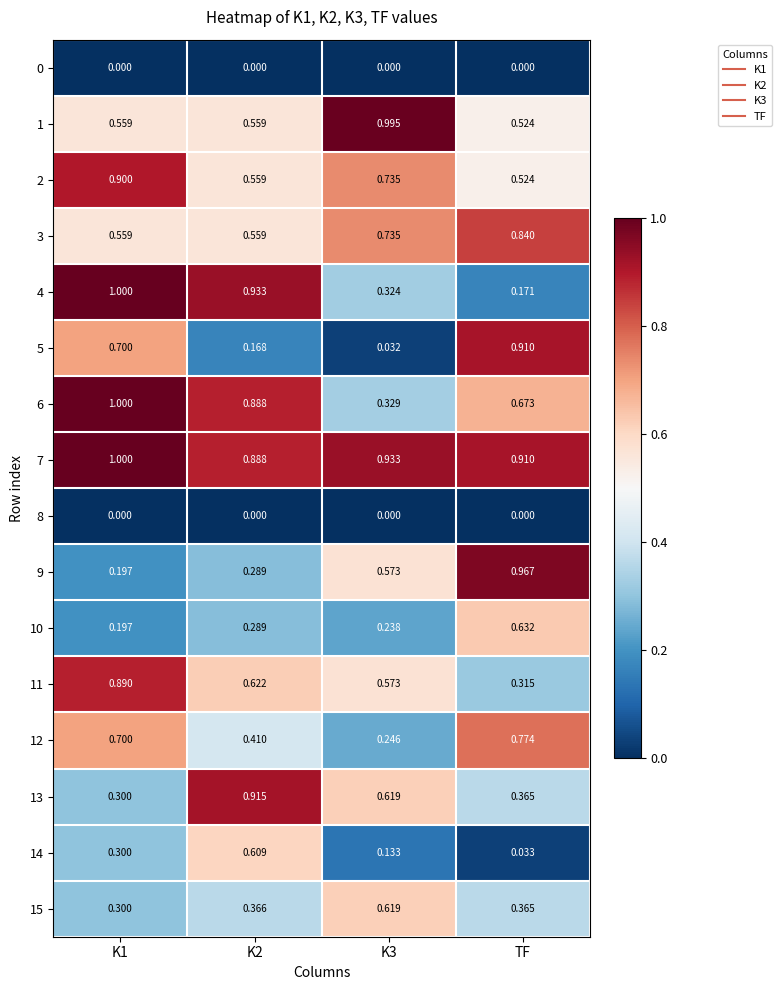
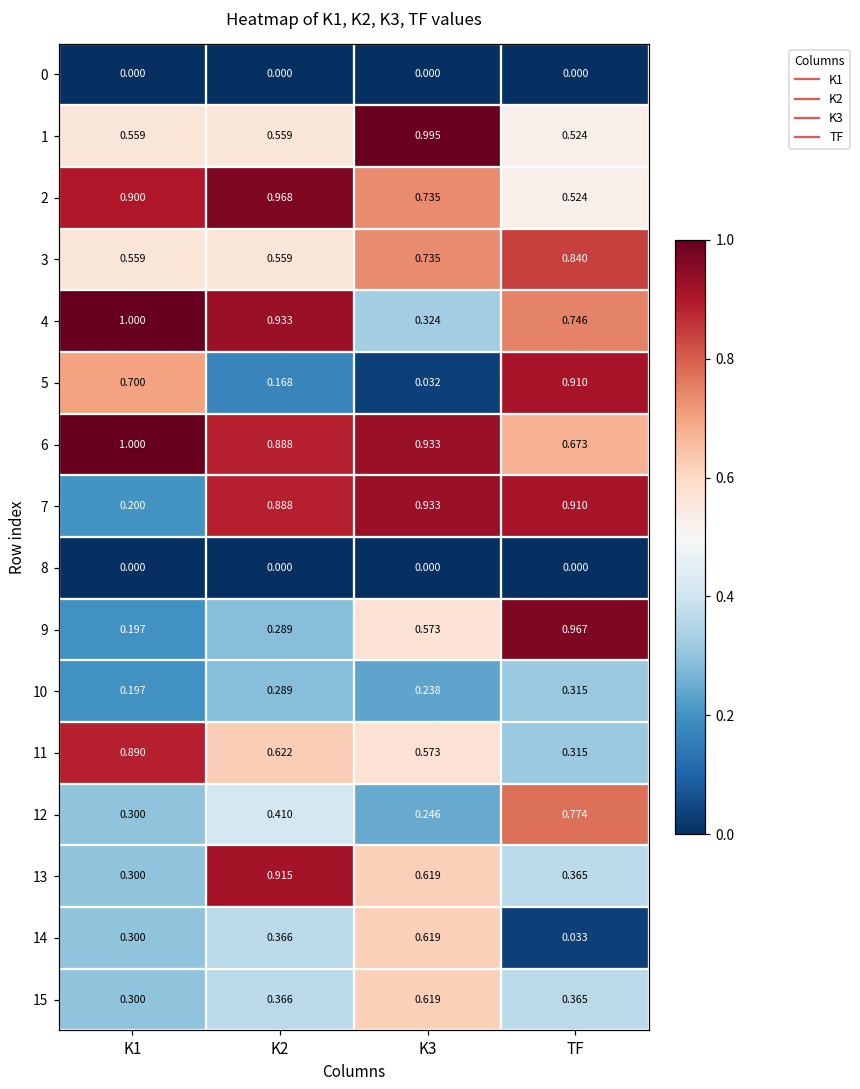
  {
    "0": {
      "K1": 0.000,
      "K2": 0.000,
      "K3": 0.000,
      "TF": 0.000
    },
    "1": {
      "K1": 0.559,
      "K2": 0.559,
      "K3": 0.995,
      "TF": 0.524
    },
    "2": {
      "K1": 0.900,
-     "K2": 0.559,
+     "K2": 0.968,
      "K3": 0.735,
      "TF": 0.524
    },
    "3": {
      "K1": 0.559,
      "K2": 0.559,
      "K3": 0.735,
      "TF": 0.840
    },
    "4": {
      "K1": 1.000,
      "K2": 0.933,
      "K3": 0.324,
-     "TF": 0.171
+     "TF": 0.746
    },
    "5": {
      "K1": 0.700,
      "K2": 0.168,
      "K3": 0.032,
      "TF": 0.910
    },
    "6": {
      "K1": 1.000,
      "K2": 0.888,
-     "K3": 0.329,
+     "K3": 0.933,
      "TF": 0.673
    },
    "7": {
-     "K1": 1.000,
+     "K1": 0.200,
      "K2": 0.888,
      "K3": 0.933,
      "TF": 0.910
    },
    "8": {
      "K1": 0.000,
      "K2": 0.000,
      "K3": 0.000,
      "TF": 0.000
    },
    "9": {
      "K1": 0.197,
      "K2": 0.289,
      "K3": 0.573,
      "TF": 0.967
    },
    "10": {
      "K1": 0.197,
      "K2": 0.289,
      "K3": 0.238,
-     "TF": 0.632
+     "TF": 0.315
    },
    "11": {
      "K1": 0.890,
      "K2": 0.622,
      "K3": 0.573,
      "TF": 0.315
    },
    "12": {
-     "K1": 0.700,
+     "K1": 0.300,
      "K2": 0.410,
      "K3": 0.246,
      "TF": 0.774
    },
    "13": {
      "K1": 0.300,
      "K2": 0.915,
      "K3": 0.619,
      "TF": 0.365
    },
    "14": {
      "K1": 0.300,
-     "K2": 0.609,
-     "K3": 0.133,
+     "K2": 0.366,
+     "K3": 0.619,
      "TF": 0.033
    },
    "15": {
      "K1": 0.300,
      "K2": 0.366,
      "K3": 0.619,
      "TF": 0.365
    }
  }
